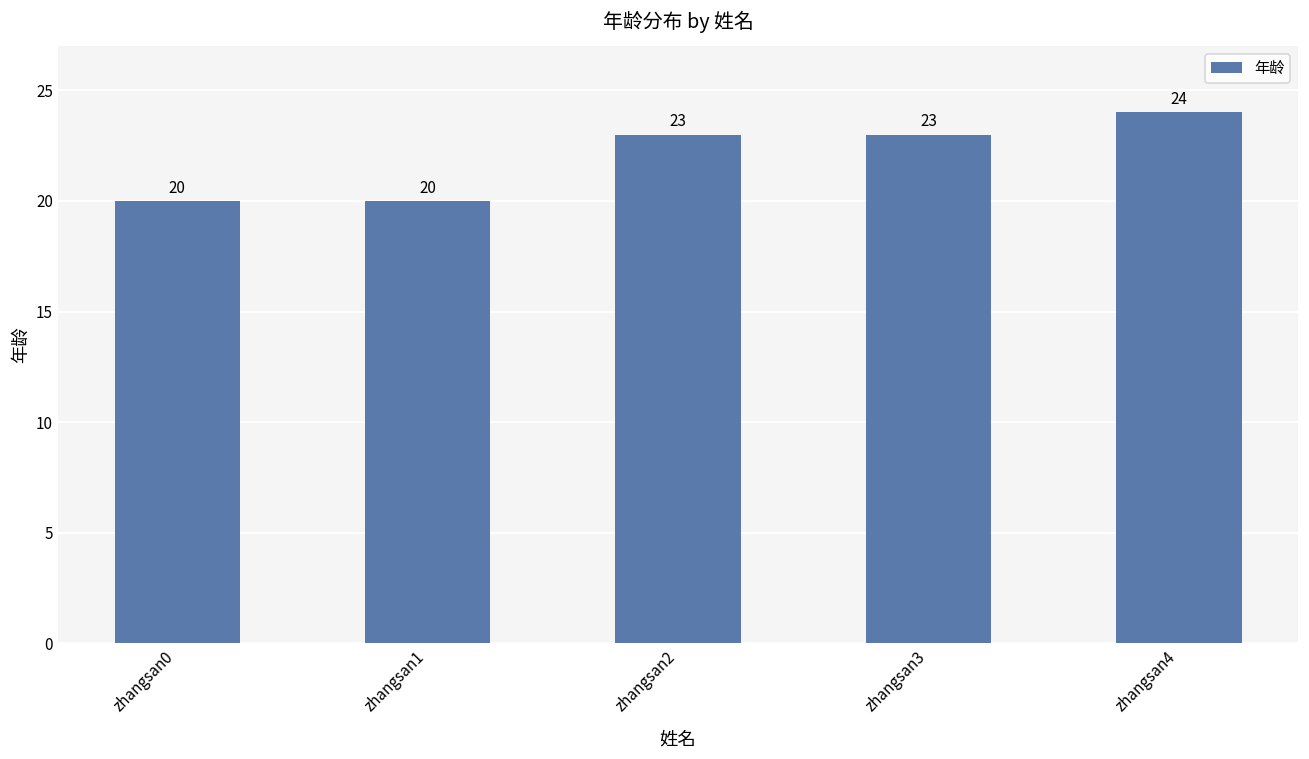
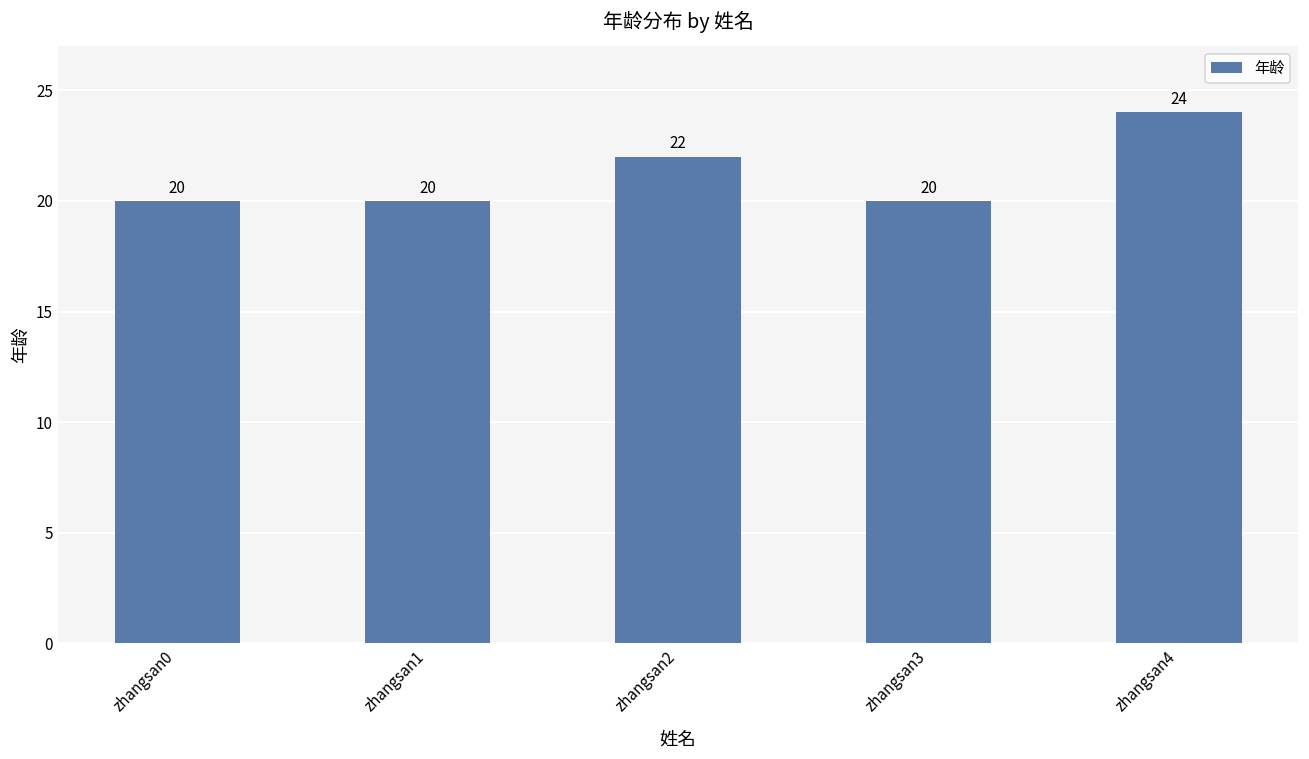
  {
    "zhangsan0": 20,
    "zhangsan1": 20,
-   "zhangsan2": 23,
-   "zhangsan3": 23,
+   "zhangsan2": 22,
+   "zhangsan3": 20,
    "zhangsan4": 24
  }
